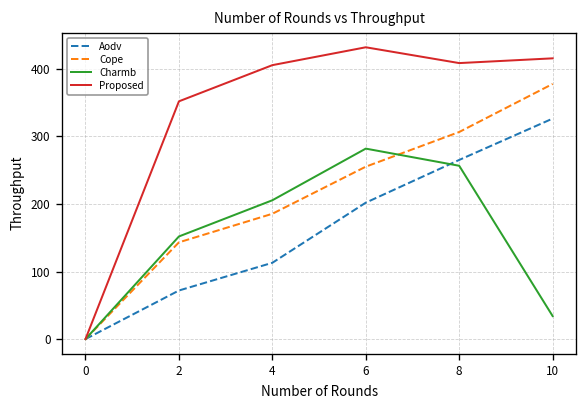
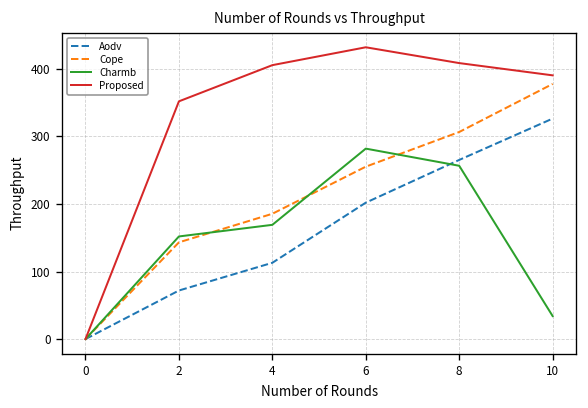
  {
    "Aodv": {
      "2": 70,
      "4": 110,
      "6": 200,
      "8": 270,
      "10": 330
    },
    "Cope": {
      "2": 140,
      "4": 190,
      "6": 260,
      "8": 310,
      "10": 380
    },
    "Charmb": {
      "2": 150,
-     "4": 210,
+     "4": 170,
      "6": 280,
      "8": 260,
      "10": 30
    },
    "Proposed": {
      "2": 350,
      "4": 410,
      "6": 430,
      "8": 410,
-     "10": 420
+     "10": 390
    }
  }
